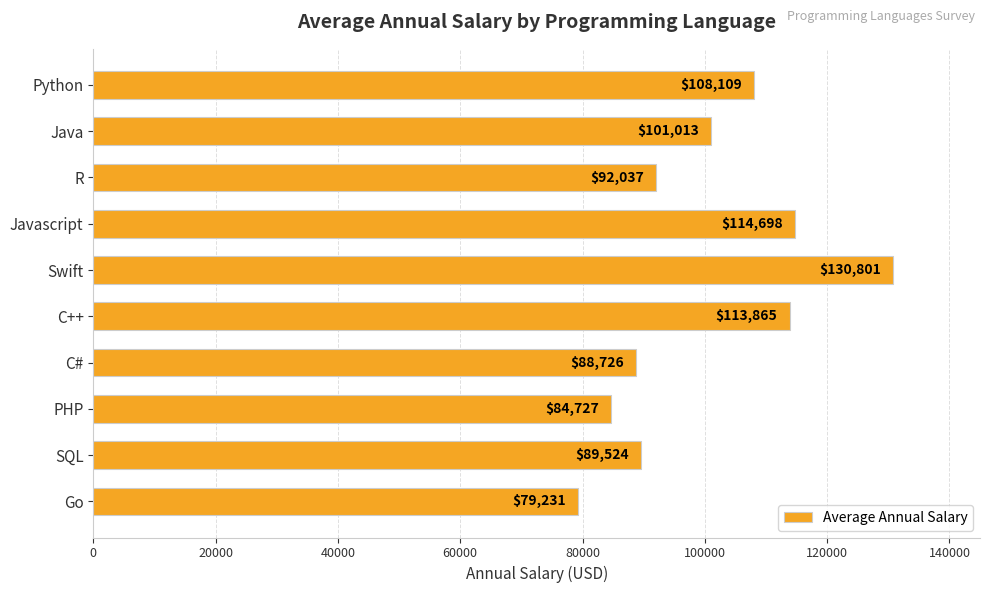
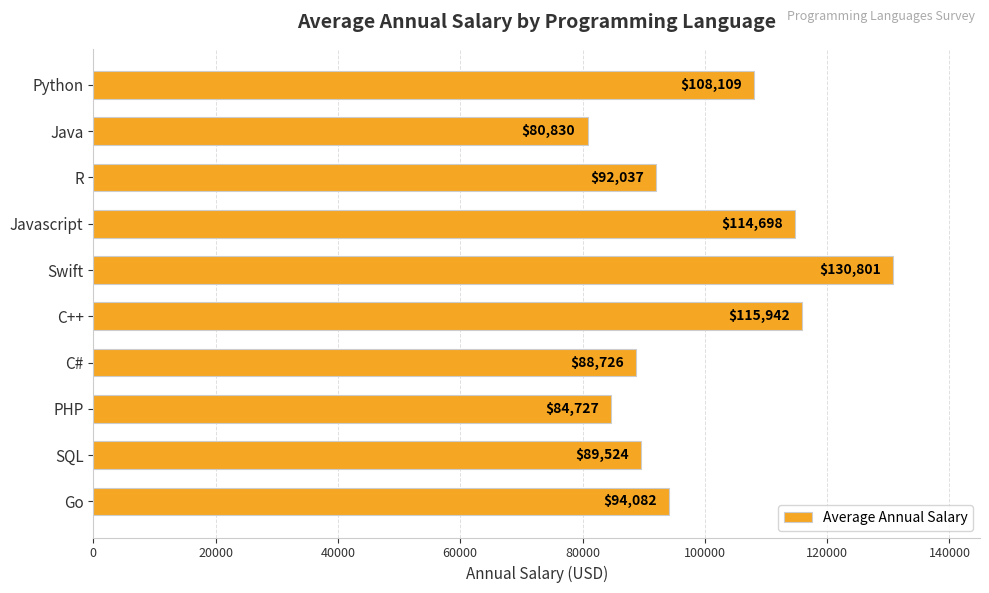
  {
    "Python": "$108,109",
-   "Java": "$101,013",
+   "Java": "$80,830",
    "R": "$92,037",
    "Javascript": "$114,698",
    "Swift": "$130,801",
-   "C++": "$113,865",
+   "C++": "$115,942",
    "C#": "$88,726",
    "PHP": "$84,727",
    "SQL": "$89,524",
-   "Go": "$79,231"
+   "Go": "$94,082"
  }
